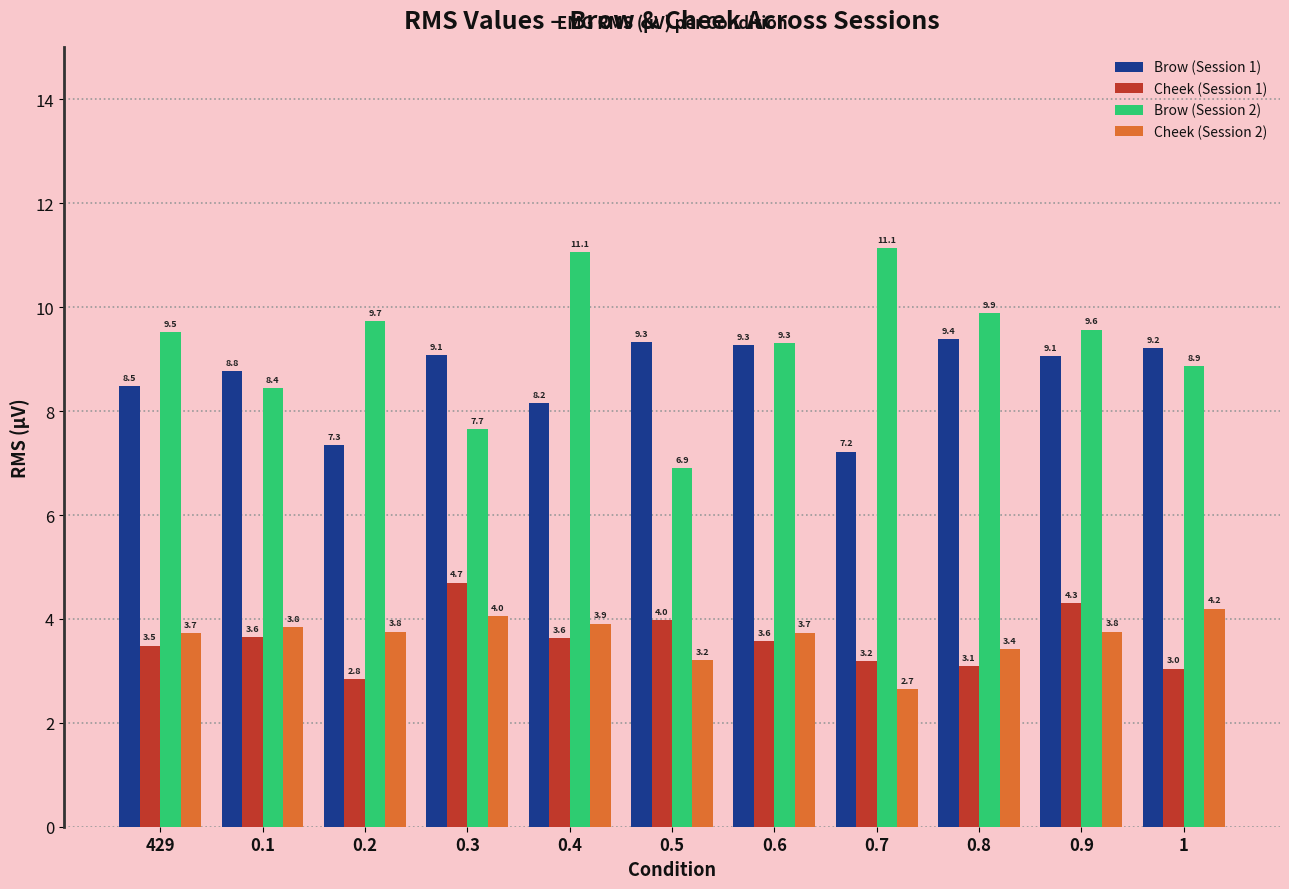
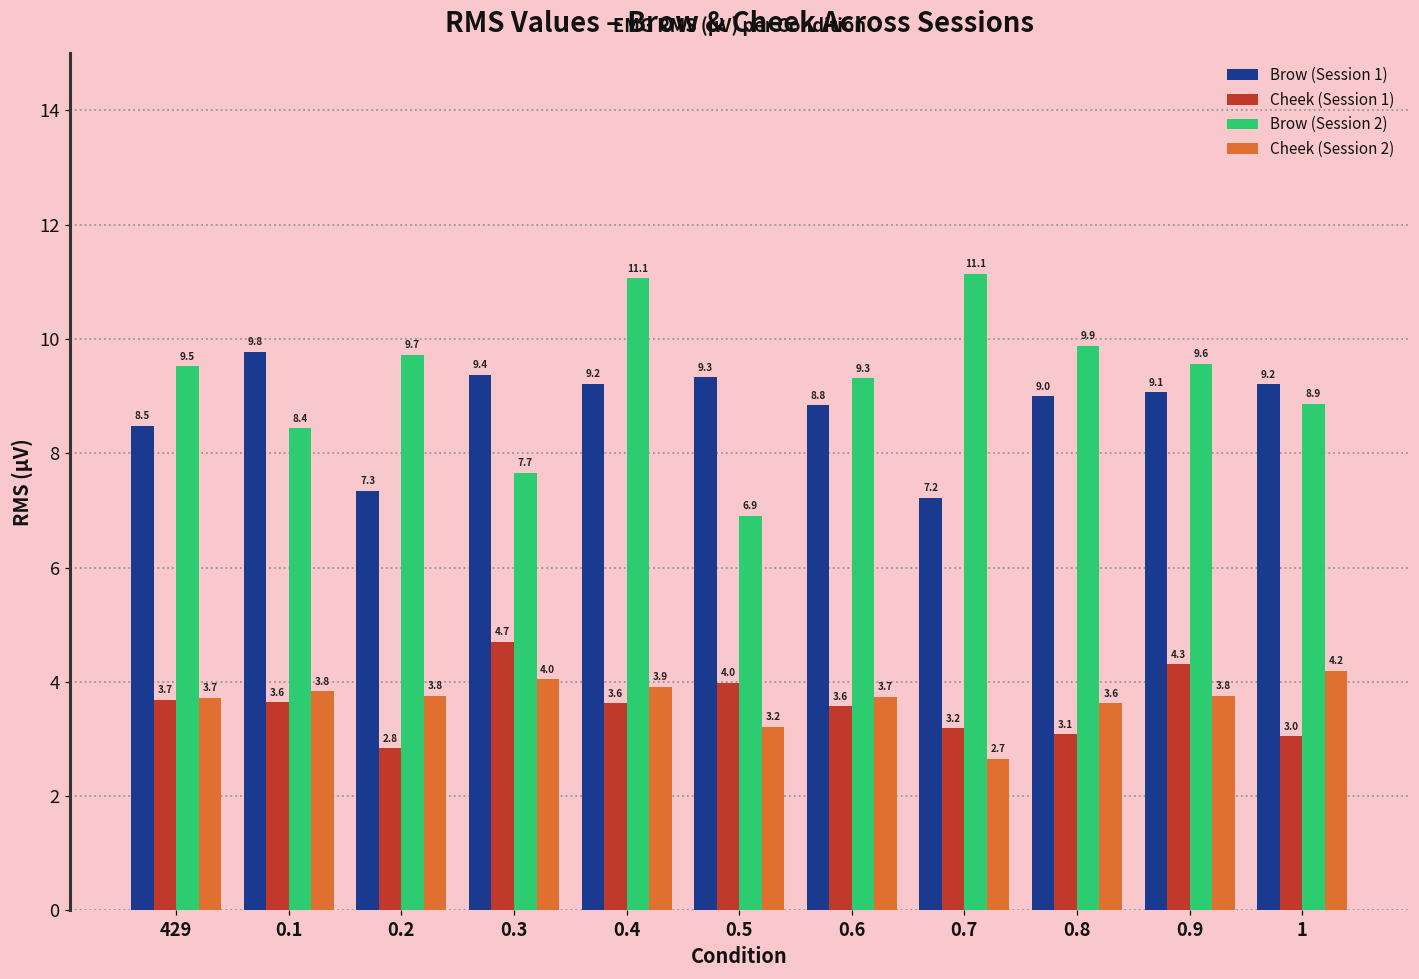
  {
    "Brow (Session 1)": {
      "429": 8.5,
-     "0.1": 8.8,
+     "0.1": 9.8,
      "0.2": 7.3,
-     "0.3": 9.1,
-     "0.4": 8.2,
+     "0.3": 9.4,
+     "0.4": 9.2,
      "0.5": 9.3,
-     "0.6": 9.3,
+     "0.6": 8.8,
      "0.7": 7.2,
-     "0.8": 9.4,
+     "0.8": 9.0,
      "0.9": 9.1,
      "1": 9.2
    },
    "Cheek (Session 1)": {
-     "429": 3.5,
+     "429": 3.7,
      "0.1": 3.6,
      "0.2": 2.8,
      "0.3": 4.7,
      "0.4": 3.6,
      "0.5": 4.0,
      "0.6": 3.6,
      "0.7": 3.2,
      "0.8": 3.1,
      "0.9": 4.3,
      "1": 3.0
    },
    "Brow (Session 2)": {
      "429": 9.5,
      "0.1": 8.4,
      "0.2": 9.7,
      "0.3": 7.7,
      "0.4": 11.1,
      "0.5": 6.9,
      "0.6": 9.3,
      "0.7": 11.1,
      "0.8": 9.9,
      "0.9": 9.6,
      "1": 8.9
    },
    "Cheek (Session 2)": {
      "429": 3.7,
      "0.1": 3.8,
      "0.2": 3.8,
      "0.3": 4.0,
      "0.4": 3.9,
      "0.5": 3.2,
      "0.6": 3.7,
      "0.7": 2.7,
-     "0.8": 3.4,
+     "0.8": 3.6,
      "0.9": 3.8,
      "1": 4.2
    }
  }
